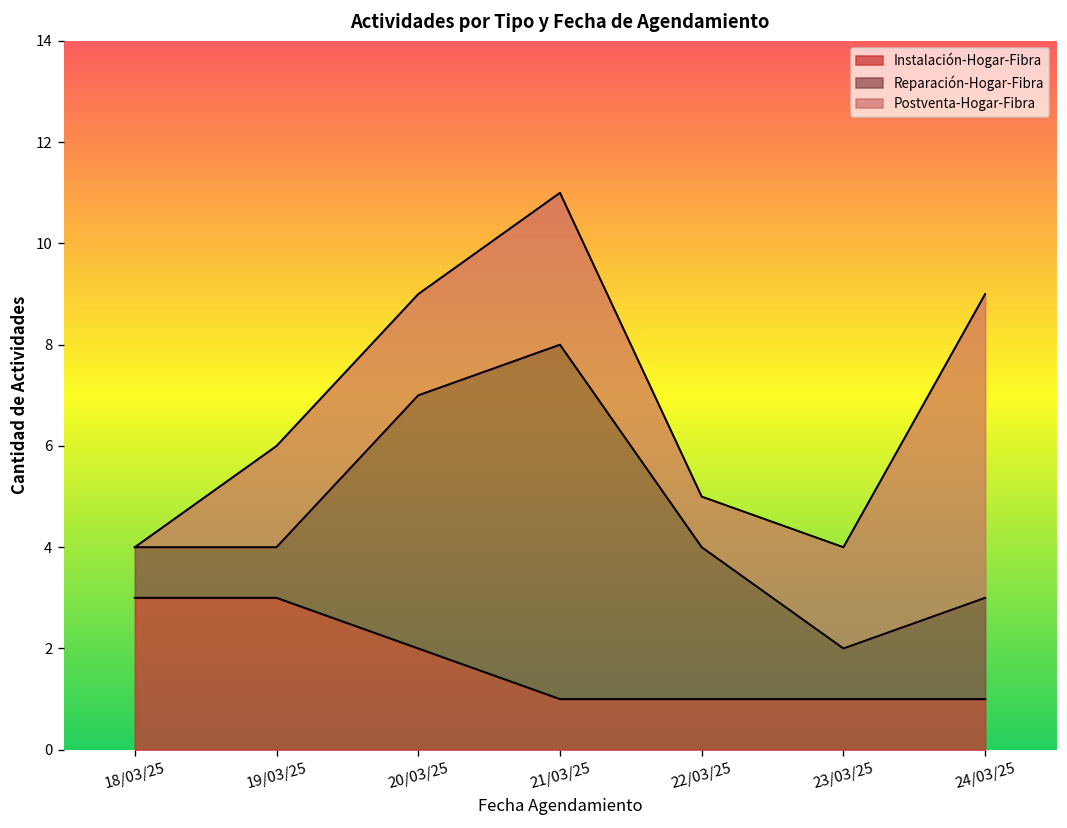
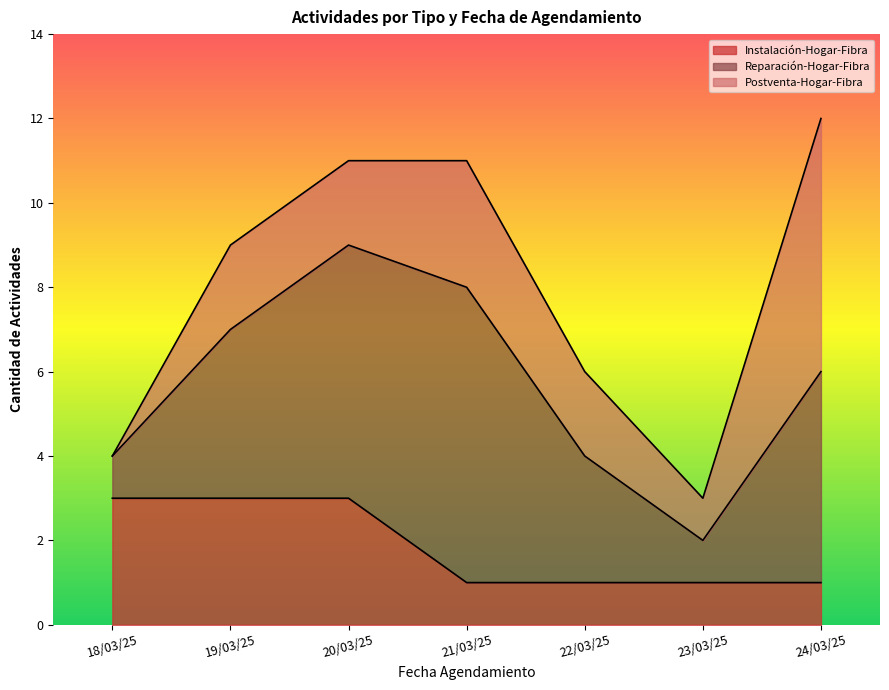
  {
    "Instalación-Hogar-Fibra": {
      "18/03/25": 3,
      "19/03/25": 3,
-     "20/03/25": 2,
+     "20/03/25": 3,
      "21/03/25": 1,
      "22/03/25": 1,
      "23/03/25": 1,
      "24/03/25": 1
    },
    "Reparación-Hogar-Fibra": {
-     "19/03/25": 1,
-     "20/03/25": 5,
+     "19/03/25": 4,
+     "20/03/25": 6,
      "21/03/25": 7,
      "22/03/25": 3,
      "23/03/25": 1,
-     "24/03/25": 2
+     "24/03/25": 5
    },
    "Postventa-Hogar-Fibra": {
      "19/03/25": 2,
      "20/03/25": 2,
      "21/03/25": 3,
-     "22/03/25": 1,
-     "23/03/25": 2,
+     "22/03/25": 2,
+     "23/03/25": 1,
      "24/03/25": 6
    }
  }
